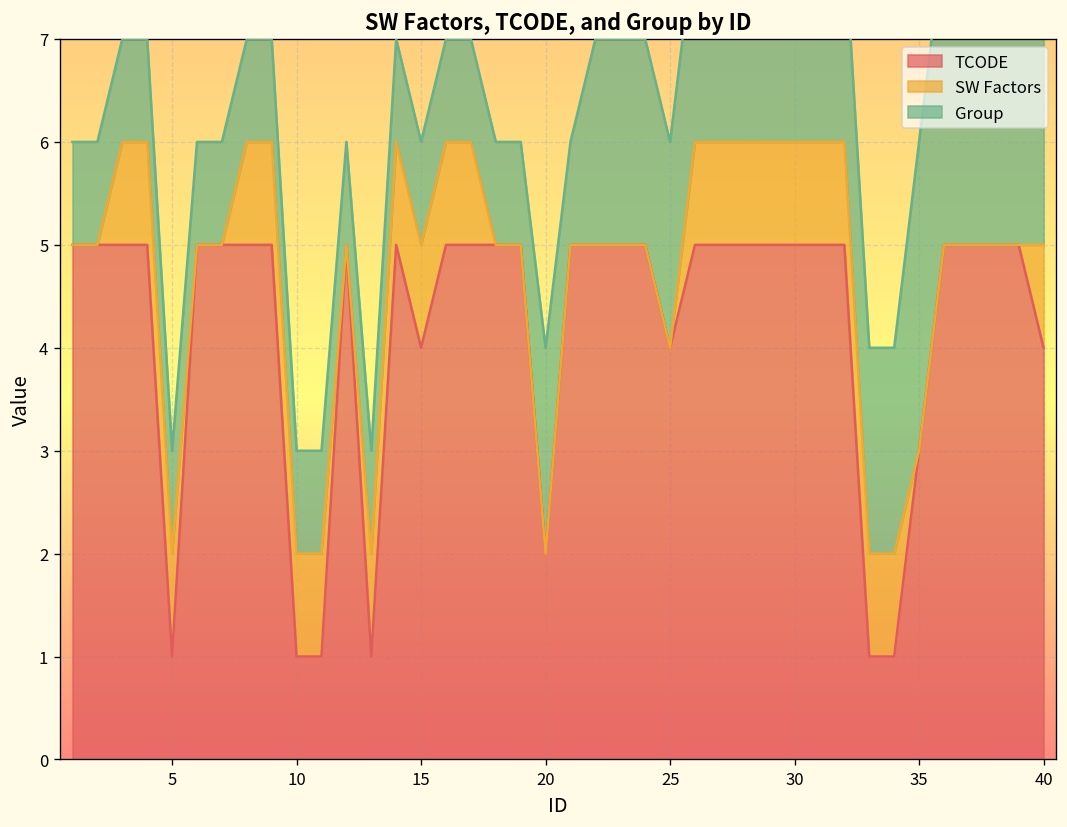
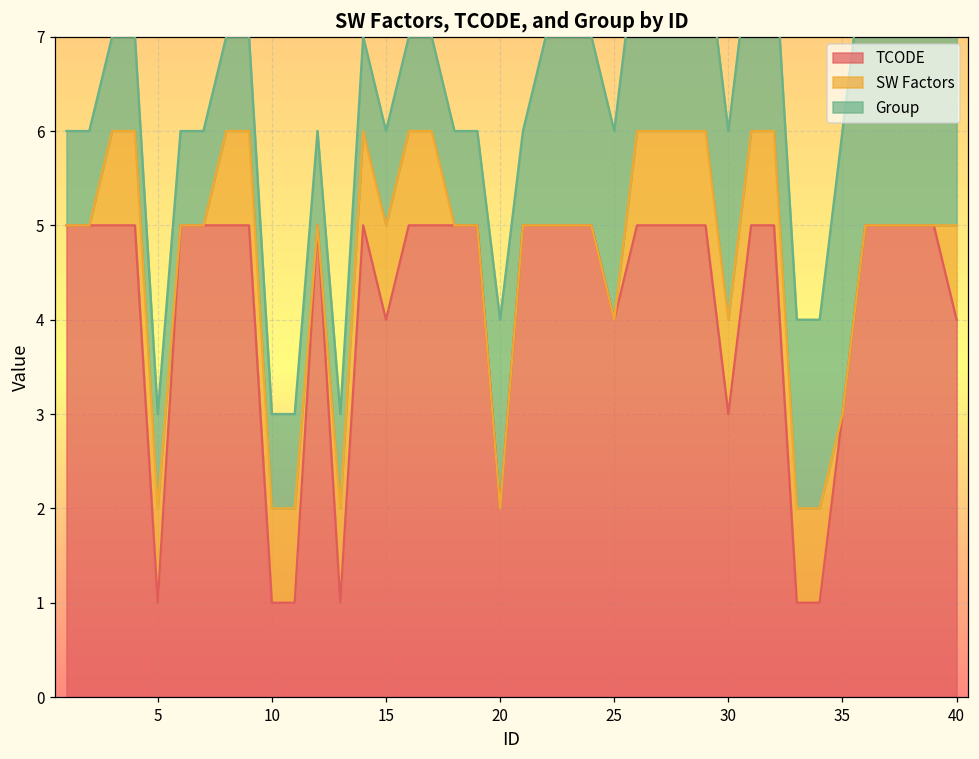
  {
    "TCODE": {
      "5": 1,
      "10": 1,
      "15": 4,
-     "30": 5,
+     "30": 3,
      "40": 4
    },
    "SW Factors": {
      "5": 2,
      "10": 2,
      "15": 5,
      "40": 5
    },
    "Group": {
      "5": 3,
      "10": 3,
      "15": 6,
      "20": 4,
      "25": 6,
      "35": 6
    }
  }
